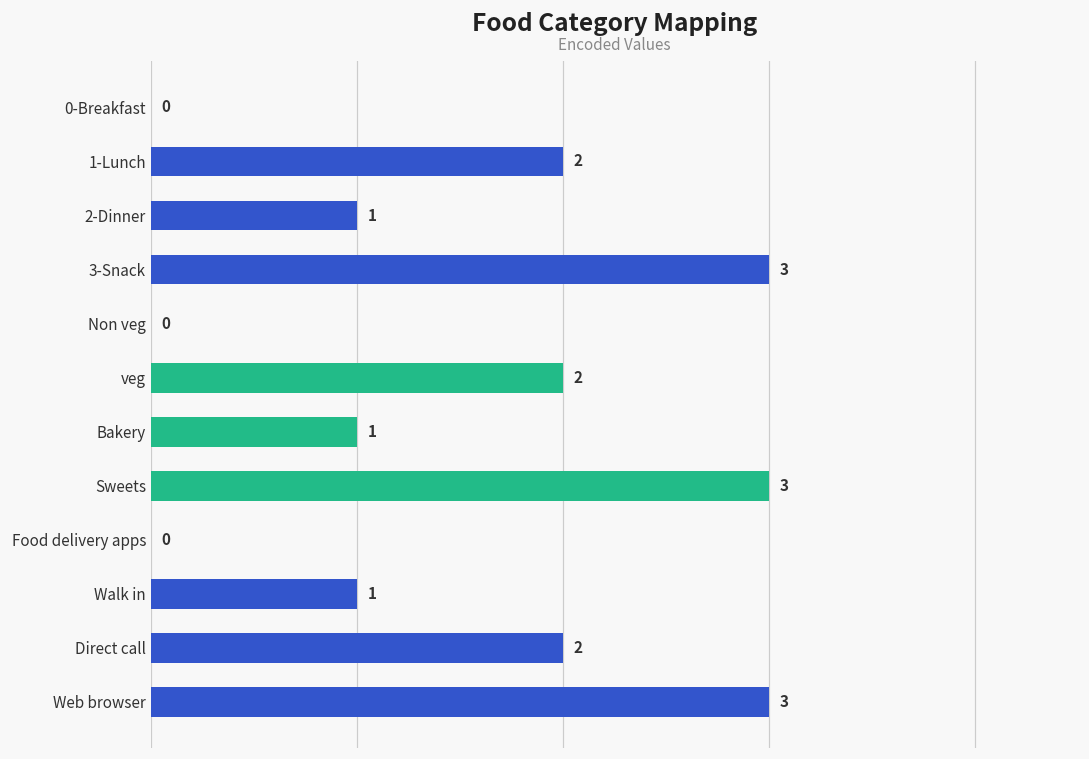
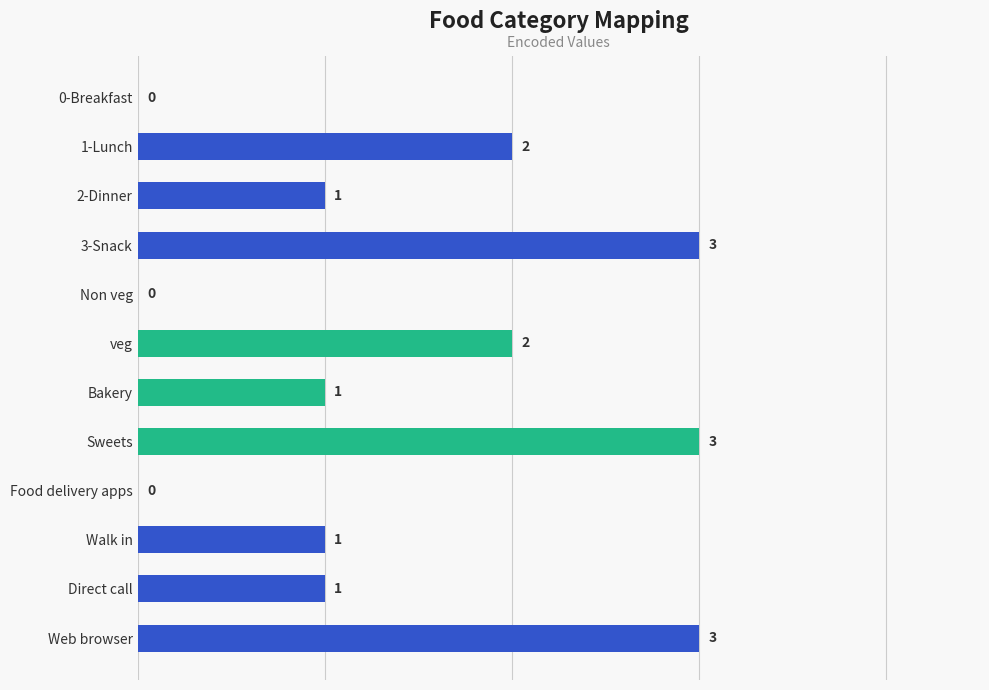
  {
    "0-Breakfast": 0,
    "1-Lunch": 2,
    "2-Dinner": 1,
    "3-Snack": 3,
    "Non veg": 0,
    "veg": 2,
    "Bakery": 1,
    "Sweets": 3,
    "Food delivery apps": 0,
    "Walk in": 1,
-   "Direct call": 2,
+   "Direct call": 1,
    "Web browser": 3
  }
